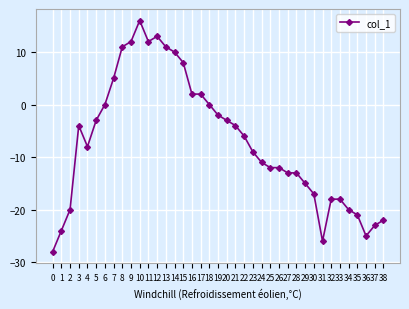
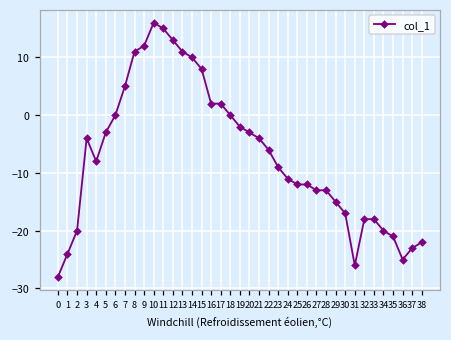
  {
    "0": -28,
    "1": -24,
    "2": -20,
    "3": -4,
    "4": -8,
    "5": -3,
    "6": 0,
    "7": 5,
    "8": 11,
    "9": 12,
    "10": 16,
-   "11": 12,
+   "11": 15,
    "12": 13,
    "13": 11,
    "14": 10,
    "15": 8,
    "16": 2,
    "17": 2,
    "18": 0,
    "19": -2,
    "20": -3,
    "21": -4,
    "22": -6,
    "23": -9,
    "24": -11,
    "25": -12,
    "26": -12,
    "27": -13,
    "28": -13,
    "29": -15,
    "30": -17,
    "31": -26,
    "32": -18,
    "33": -18,
    "34": -20,
    "35": -21,
    "36": -25,
    "37": -23,
    "38": -22
  }
